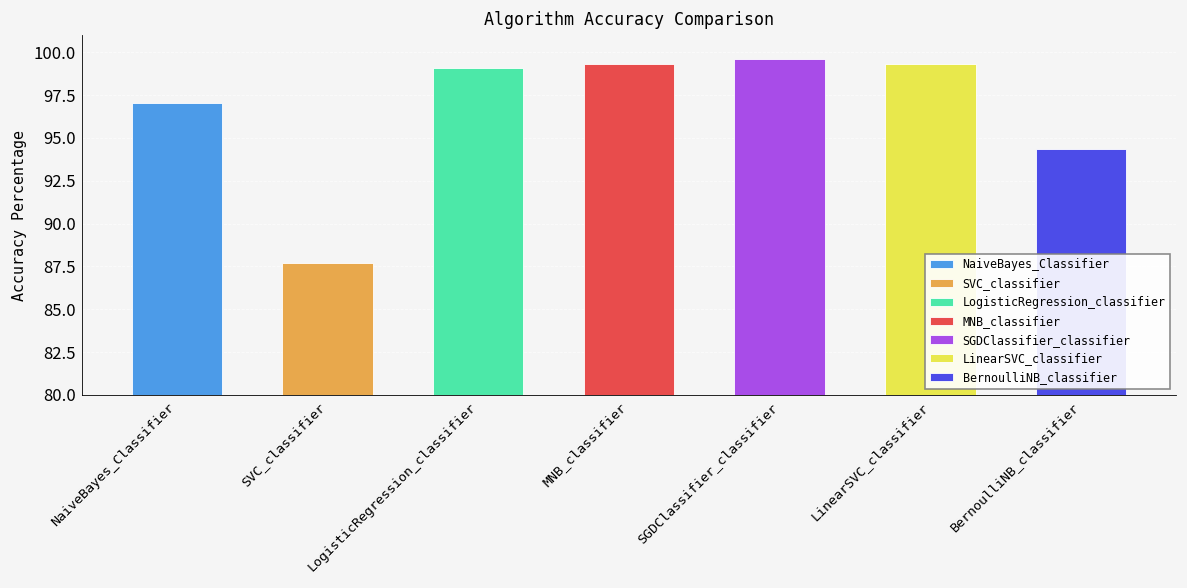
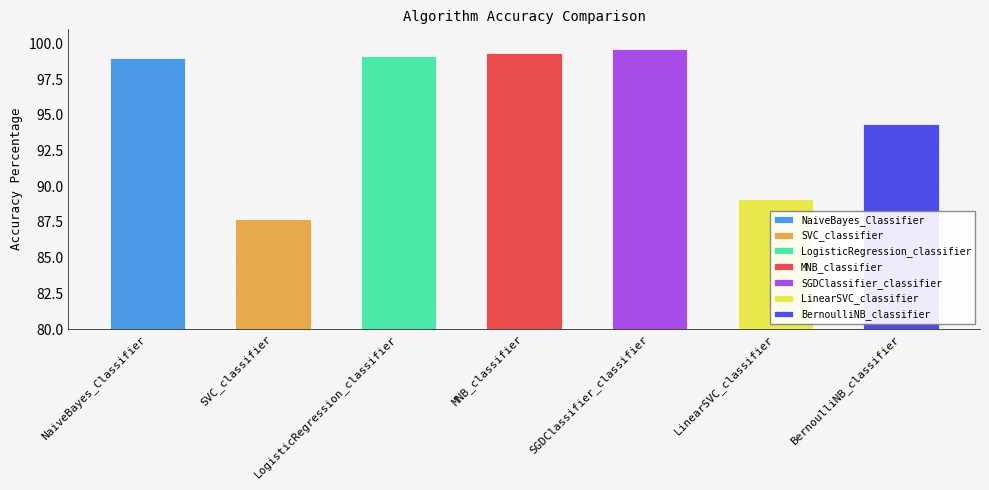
  {
-   "NaiveBayes_Classifier": 97.1,
+   "NaiveBayes_Classifier": 99.0,
    "SVC_classifier": 87.7,
    "LogisticRegression_classifier": 99.1,
    "MNB_classifier": 99.3,
    "SGDClassifier_classifier": 99.6,
-   "LinearSVC_classifier": 99.3,
+   "LinearSVC_classifier": 89.1,
    "BernoulliNB_classifier": 94.3
  }
